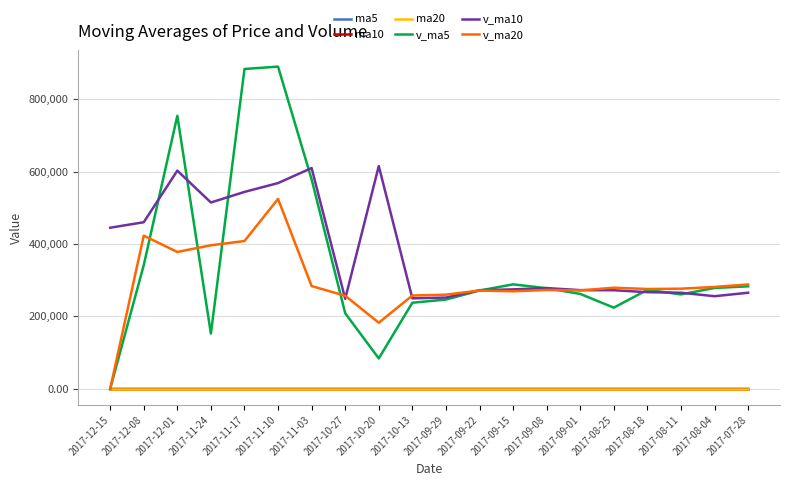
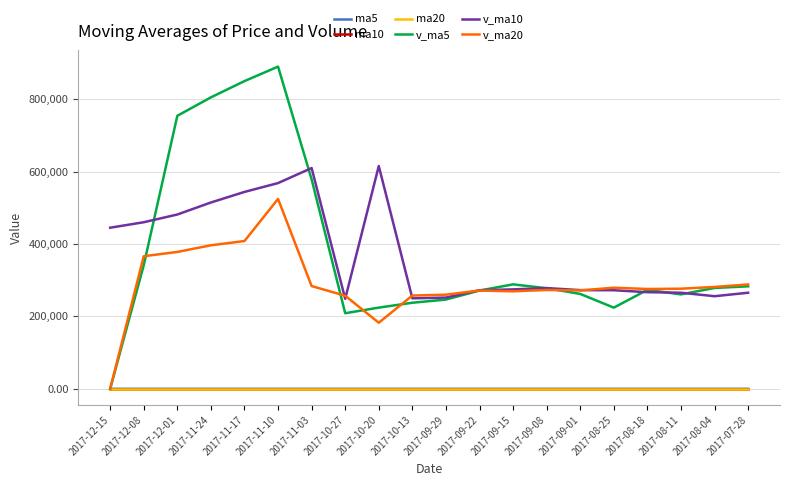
  {
    "ma20": {
      "2017-12-08": "0",
      "2017-12-01": "0",
      "2017-11-24": "0",
      "2017-11-17": "0",
      "2017-11-10": "0",
      "2017-11-03": "0",
      "2017-10-27": "0",
      "2017-10-20": "0",
      "2017-10-13": "0",
      "2017-09-29": "0",
      "2017-09-22": "0",
      "2017-09-15": "0",
      "2017-09-08": "0",
      "2017-09-01": "0",
      "2017-08-25": "0",
      "2017-08-18": "0",
      "2017-08-11": "0",
      "2017-08-04": "0",
      "2017-07-28": "0"
    },
    "v_ma5": {
      "2017-12-08": "340,000",
      "2017-12-01": "750,000",
-     "2017-11-24": "150,000",
-     "2017-11-17": "880,000",
+     "2017-11-24": "800,000",
+     "2017-11-17": "850,000",
      "2017-11-10": "890,000",
      "2017-11-03": "580,000",
      "2017-10-27": "210,000",
-     "2017-10-20": "80,000",
+     "2017-10-20": "220,000",
      "2017-10-13": "240,000",
      "2017-09-15": "290,000",
      "2017-09-01": "260,000",
      "2017-08-25": "220,000"
    },
    "v_ma10": {
      "2017-12-15": "440,000",
      "2017-12-08": "460,000",
-     "2017-12-01": "600,000",
+     "2017-12-01": "480,000",
      "2017-11-24": "510,000",
      "2017-11-17": "540,000",
      "2017-11-10": "570,000",
      "2017-11-03": "610,000",
      "2017-10-27": "250,000",
      "2017-10-20": "620,000",
      "2017-10-13": "250,000",
      "2017-08-25": "270,000",
      "2017-08-04": "260,000",
      "2017-07-28": "270,000"
    },
    "v_ma20": {
-     "2017-12-08": "420,000",
+     "2017-12-08": "370,000",
      "2017-12-01": "380,000",
      "2017-11-24": "400,000",
      "2017-11-17": "410,000",
      "2017-11-10": "520,000",
      "2017-11-03": "280,000",
      "2017-10-27": "260,000",
      "2017-10-20": "180,000",
      "2017-10-13": "260,000",
      "2017-09-29": "260,000",
      "2017-08-25": "280,000",
      "2017-08-11": "280,000"
    }
  }
